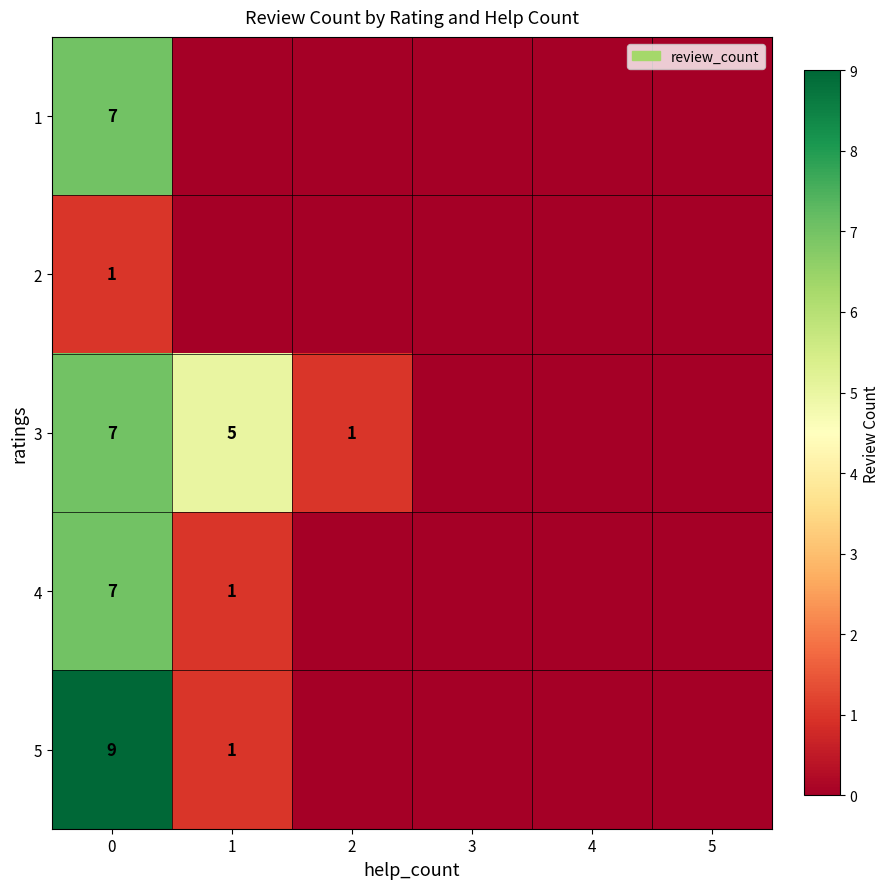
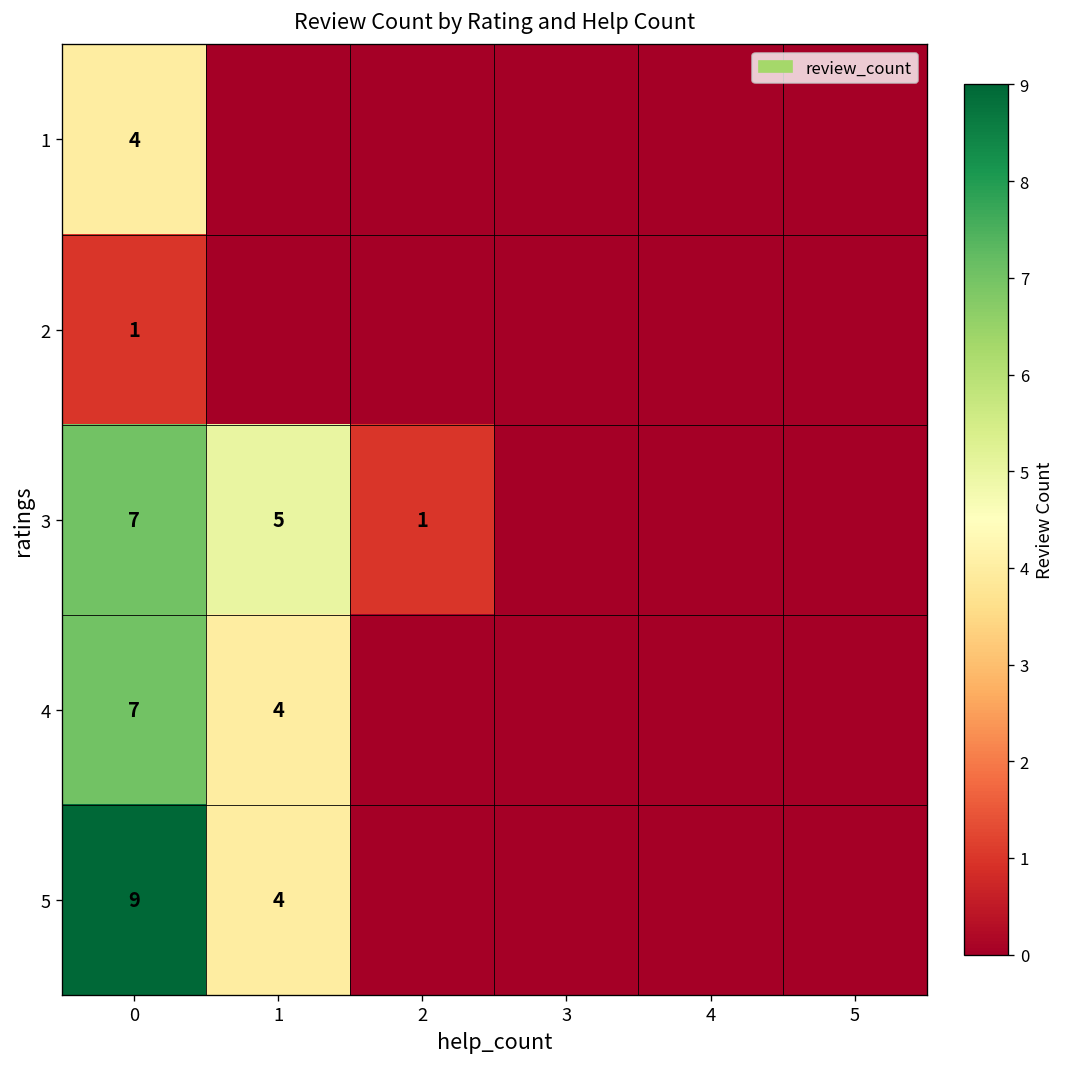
  {
    "1": {
-     "0": 7
+     "0": 4
    },
    "2": {
      "0": 1
    },
    "3": {
      "0": 7,
      "1": 5,
      "2": 1
    },
    "4": {
      "0": 7,
-     "1": 1
+     "1": 4
    },
    "5": {
      "0": 9,
-     "1": 1
+     "1": 4
    }
  }
